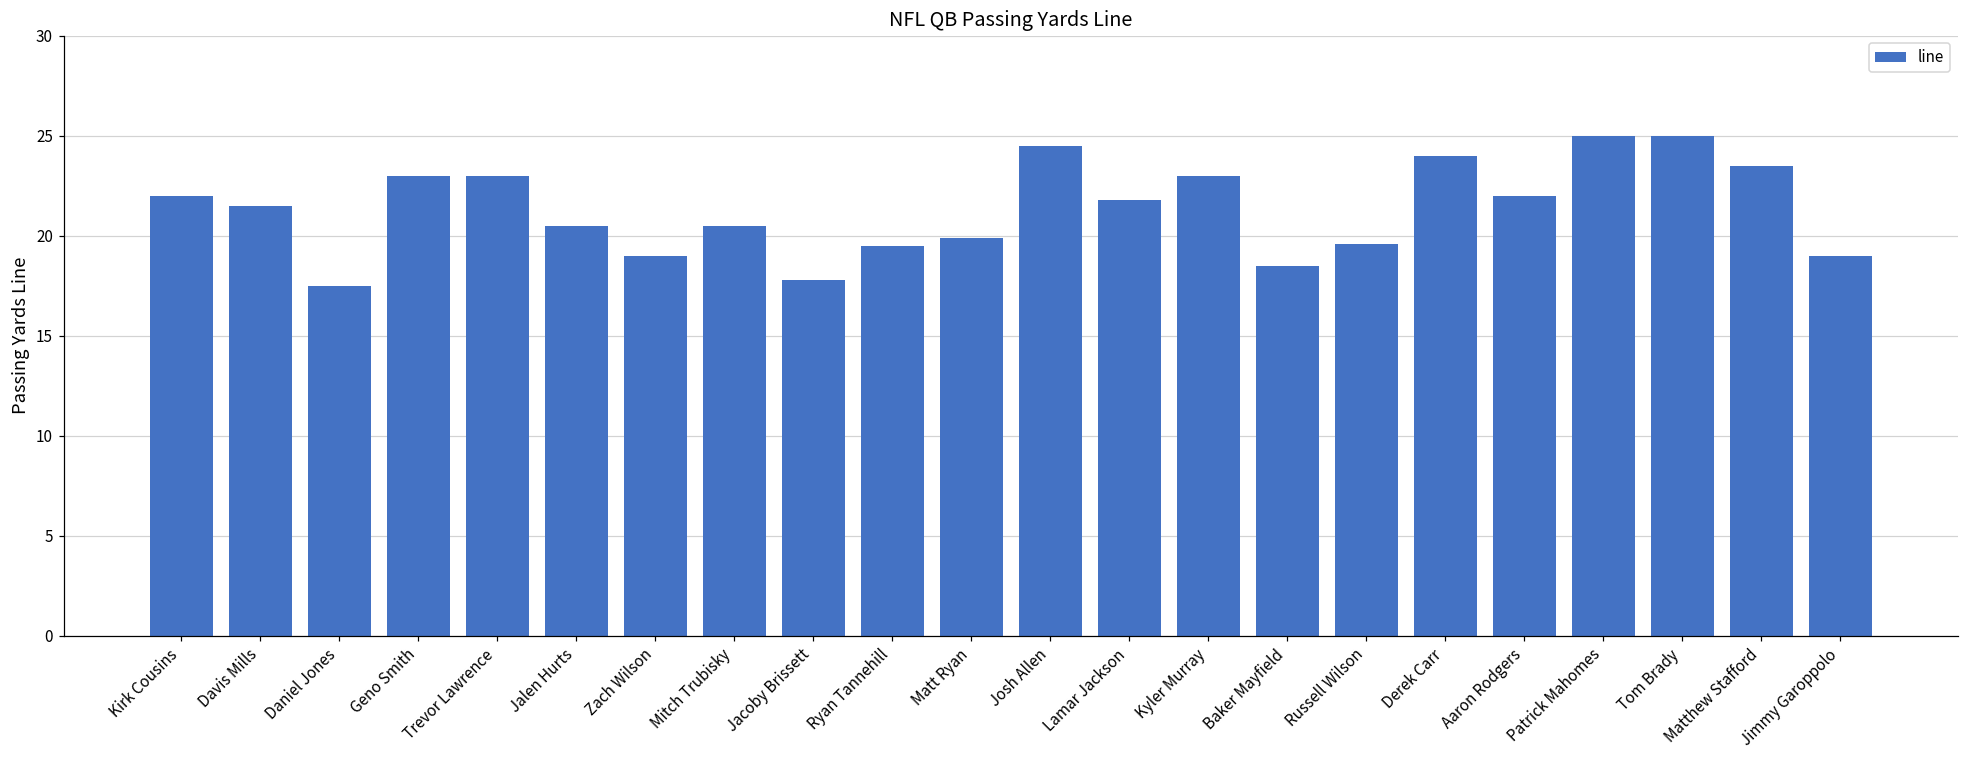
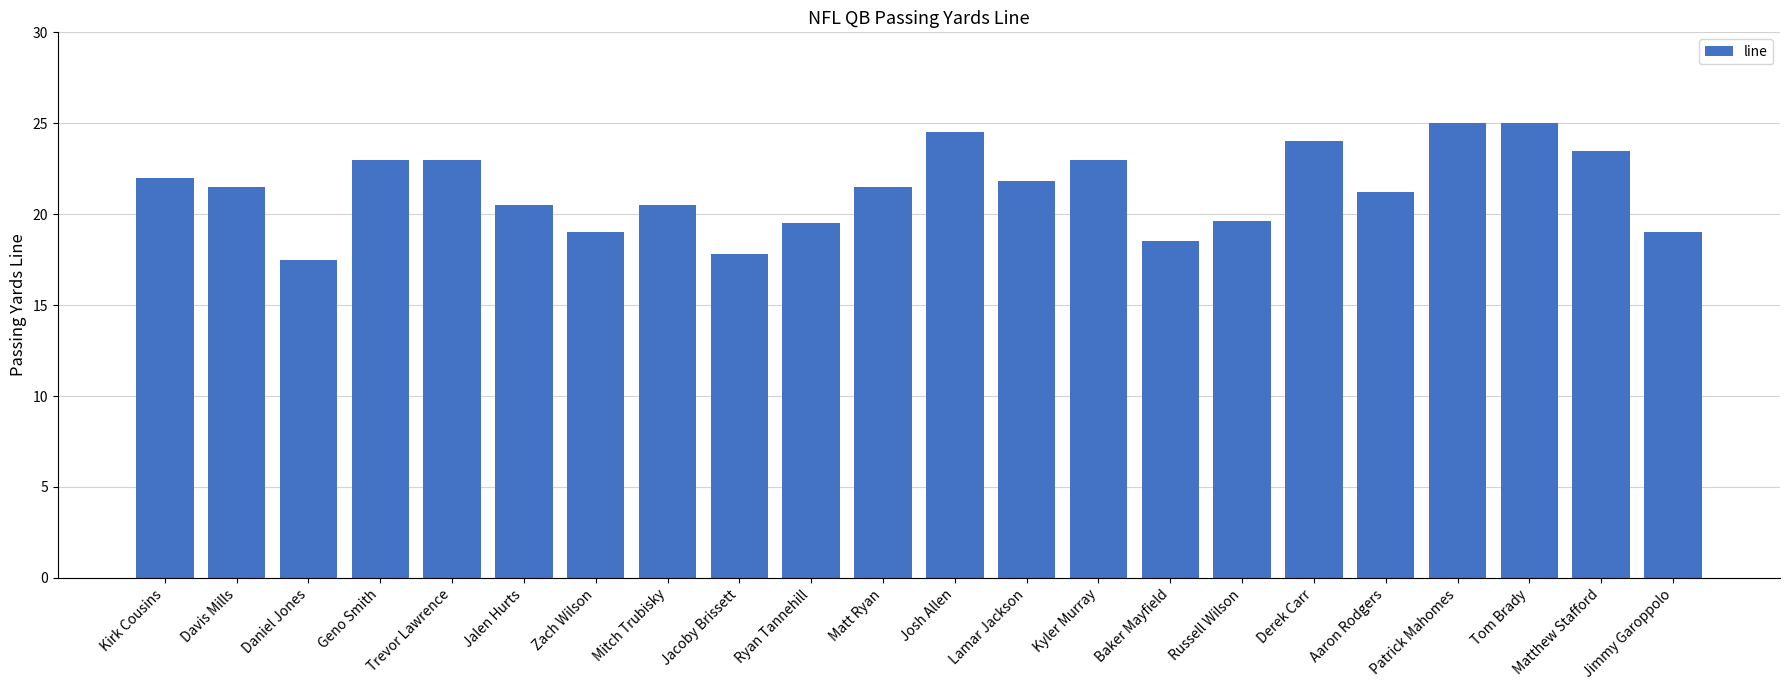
  {
    "Kirk Cousins": 22.0,
    "Davis Mills": 21.5,
    "Daniel Jones": 17.5,
    "Geno Smith": 23.0,
    "Trevor Lawrence": 23.0,
    "Jalen Hurts": 20.5,
    "Zach Wilson": 19.0,
    "Mitch Trubisky": 20.5,
    "Jacoby Brissett": 17.8,
    "Ryan Tannehill": 19.5,
-   "Matt Ryan": 19.9,
+   "Matt Ryan": 21.5,
    "Josh Allen": 24.5,
    "Lamar Jackson": 21.8,
    "Kyler Murray": 23.0,
    "Baker Mayfield": 18.5,
    "Russell Wilson": 19.6,
    "Derek Carr": 24.0,
-   "Aaron Rodgers": 22.0,
+   "Aaron Rodgers": 21.2,
    "Patrick Mahomes": 25.0,
    "Tom Brady": 25.0,
    "Matthew Stafford": 23.5,
    "Jimmy Garoppolo": 19.0
  }
